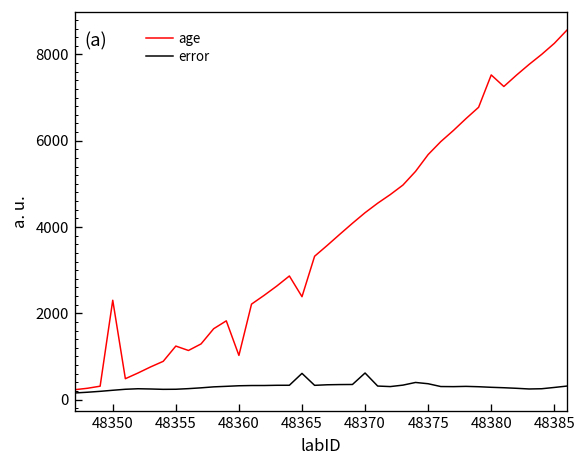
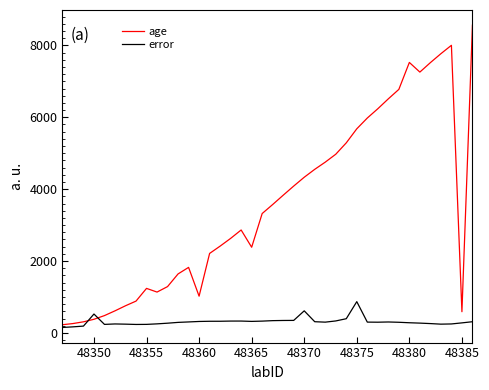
  {
    "age": {
-     "48350": 2300,
+     "48350": 400,
      "48355": 1200,
      "48360": 1000,
      "48365": 2400,
      "48370": 4300,
      "48375": 5700,
      "48380": 7500,
-     "48385": 8300
+     "48385": 600
    },
    "error": {
-     "48350": 200,
+     "48350": 500,
      "48355": 200,
      "48360": 300,
-     "48365": 600,
+     "48365": 300,
      "48370": 600,
-     "48375": 400,
+     "48375": 900,
      "48380": 300,
      "48385": 300
    }
  }
